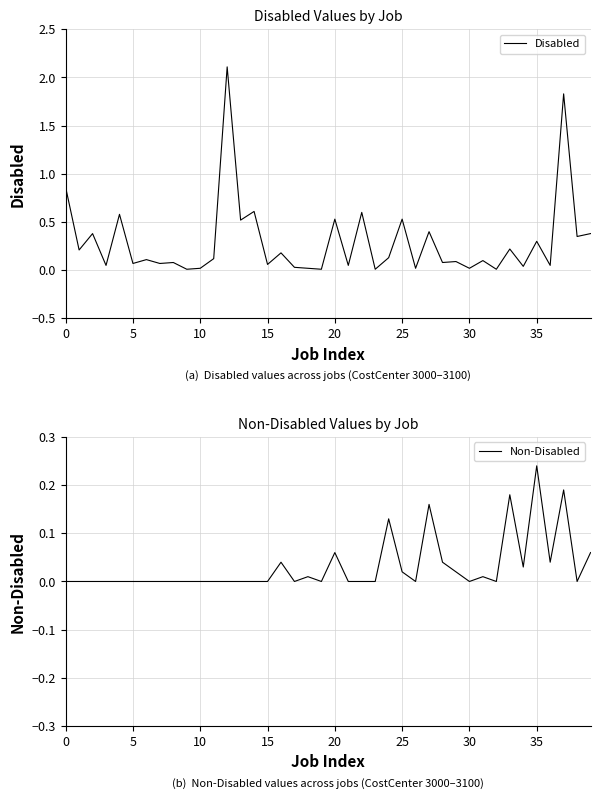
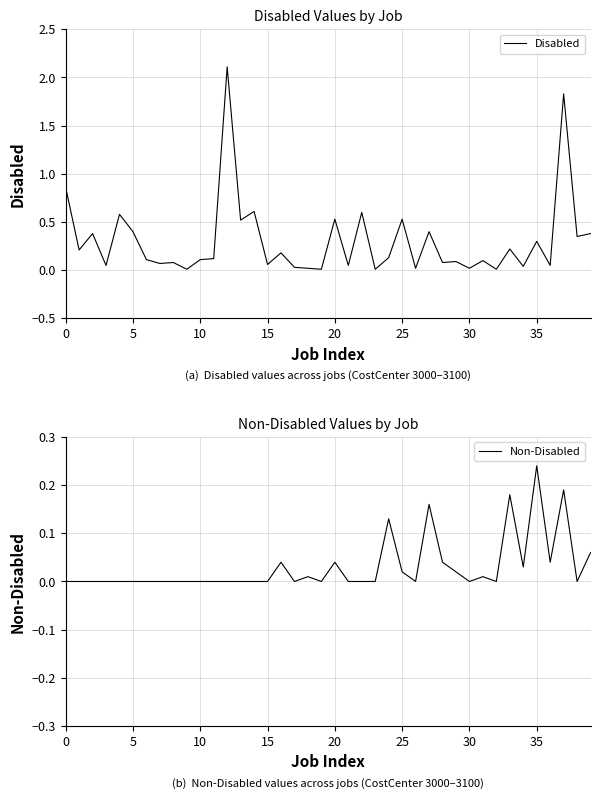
  {
    "Disabled Values by Job": {
      "0": 0.9,
-     "5": 0.1,
-     "10": 0.0,
+     "5": 0.4,
+     "10": 0.1,
      "15": 0.1,
      "20": 0.5,
      "25": 0.5,
      "30": 0.0,
      "35": 0.3
    },
    "Non-Disabled Values by Job": {
      "0": 0.00,
      "5": 0.00,
      "10": 0.00,
      "15": 0.00,
-     "20": 0.06,
+     "20": 0.04,
      "25": 0.02,
      "30": 0.00,
      "35": 0.24
    }
  }
